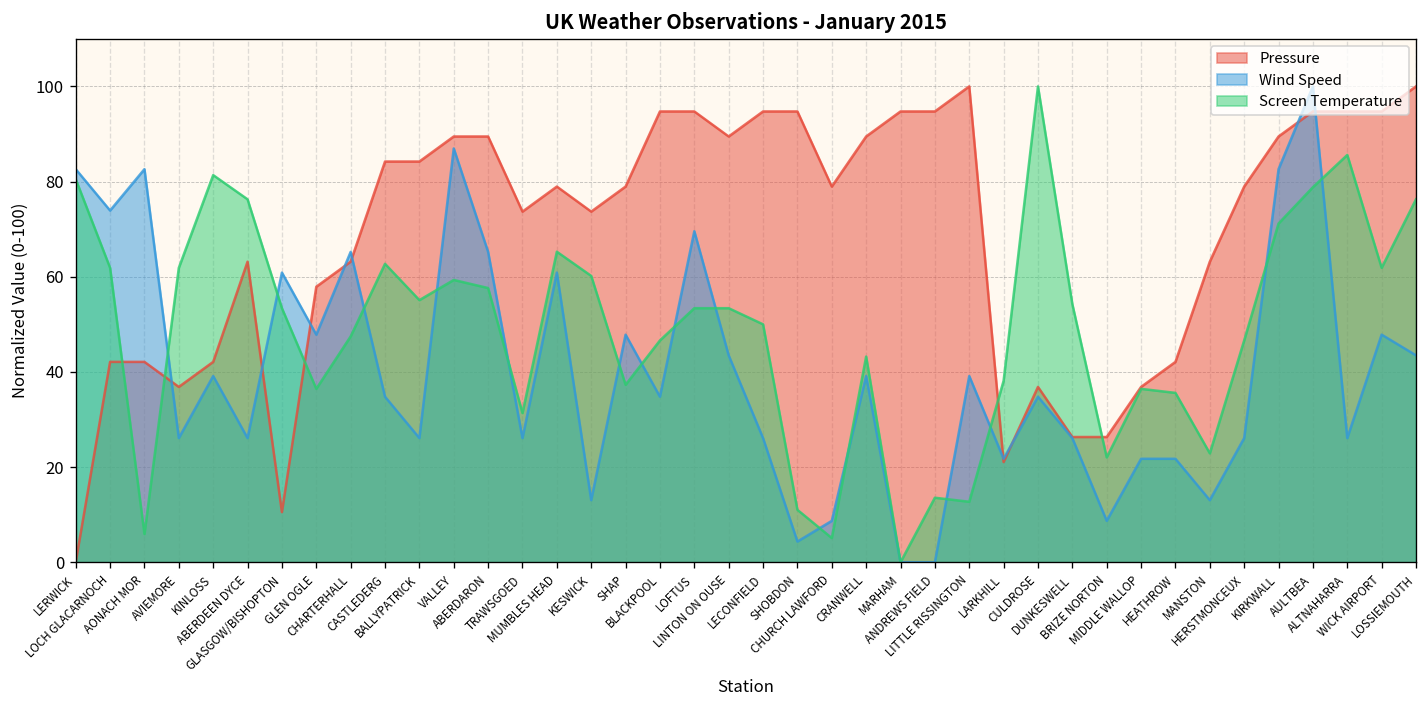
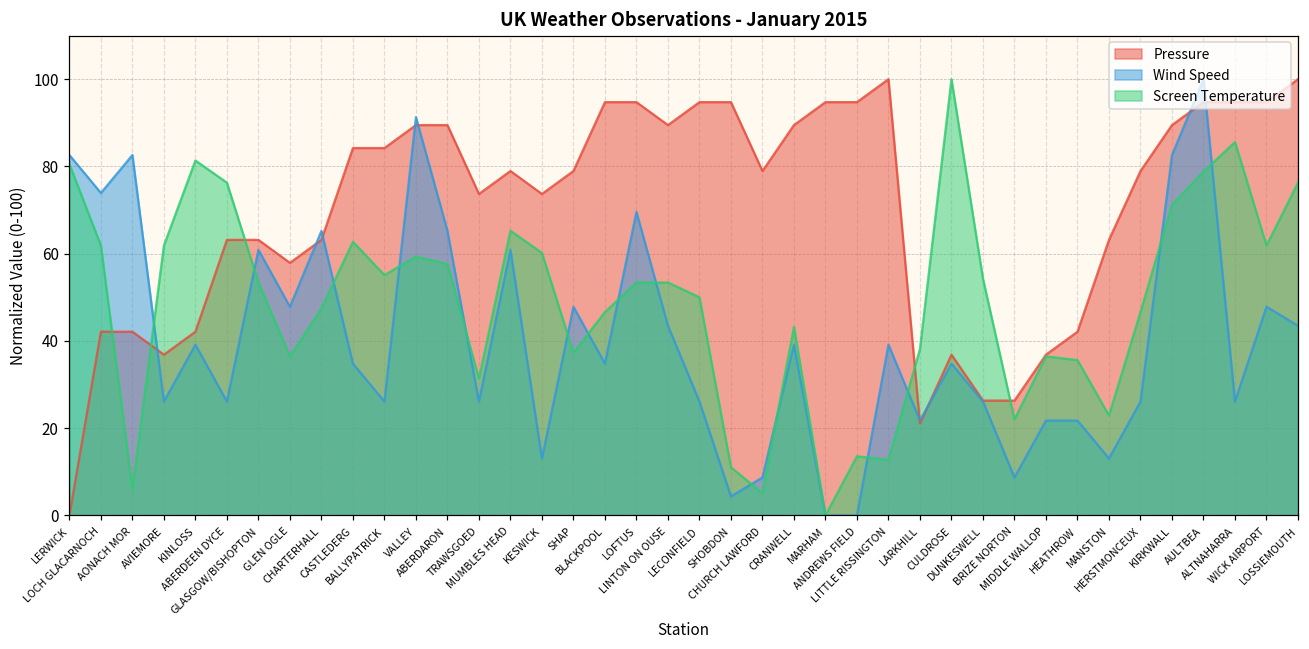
  {
    "Pressure": {
      "LERWICK": 0,
      "LOCH GLACARNOCH": 42,
      "AONACH MOR": 42,
      "AVIEMORE": 37,
      "KINLOSS": 42,
      "ABERDEEN DYCE": 63,
-     "GLASGOW/BISHOPTON": 11,
+     "GLASGOW/BISHOPTON": 63,
      "GLEN OGLE": 58,
      "CHARTERHALL": 63,
      "CASTLEDERG": 84,
      "BALLYPATRICK": 84,
      "VALLEY": 89,
      "ABERDARON": 89,
      "TRAWSGOED": 74,
      "MUMBLES HEAD": 79,
      "KESWICK": 74,
      "SHAP": 79,
      "BLACKPOOL": 95,
      "LOFTUS": 95,
      "LINTON ON OUSE": 89,
      "LECONFIELD": 95,
      "SHOBDON": 95,
      "CHURCH LAWFORD": 79,
      "CRANWELL": 89,
      "MARHAM": 95,
      "ANDREWS FIELD": 95,
      "LITTLE RISSINGTON": 100,
      "LARKHILL": 21,
      "CULDROSE": 37,
      "BRIZE NORTON": 26,
      "HEATHROW": 42,
      "MANSTON": 63,
      "HERSTMONCEUX": 79,
      "KIRKWALL": 89,
      "LOSSIEMOUTH": 100
    },
    "Wind Speed": {
      "LERWICK": 83,
      "LOCH GLACARNOCH": 74,
      "AONACH MOR": 83,
      "AVIEMORE": 26,
      "KINLOSS": 39,
      "ABERDEEN DYCE": 26,
      "GLASGOW/BISHOPTON": 61,
      "GLEN OGLE": 48,
      "CHARTERHALL": 65,
      "CASTLEDERG": 35,
      "BALLYPATRICK": 26,
-     "VALLEY": 87,
+     "VALLEY": 91,
      "ABERDARON": 65,
      "TRAWSGOED": 26,
      "MUMBLES HEAD": 61,
      "KESWICK": 13,
      "SHAP": 48,
      "BLACKPOOL": 35,
      "LOFTUS": 70,
      "LINTON ON OUSE": 43,
      "LECONFIELD": 26,
      "SHOBDON": 4,
      "CHURCH LAWFORD": 9,
      "CRANWELL": 39,
      "ANDREWS FIELD": 0,
      "LITTLE RISSINGTON": 39,
      "LARKHILL": 22,
      "CULDROSE": 35,
      "BRIZE NORTON": 9,
      "MIDDLE WALLOP": 22,
      "HEATHROW": 22,
      "MANSTON": 13,
      "HERSTMONCEUX": 26,
      "KIRKWALL": 83,
      "ALTNAHARRA": 26,
      "WICK AIRPORT": 48,
      "LOSSIEMOUTH": 43
    },
    "Screen Temperature": {
      "LERWICK": 81,
      "LOCH GLACARNOCH": 62,
      "AONACH MOR": 6,
      "AVIEMORE": 62,
      "KINLOSS": 81,
      "ABERDEEN DYCE": 76,
      "GLASGOW/BISHOPTON": 53,
      "GLEN OGLE": 36,
      "CHARTERHALL": 47,
      "CASTLEDERG": 63,
      "BALLYPATRICK": 55,
      "VALLEY": 59,
      "ABERDARON": 58,
      "TRAWSGOED": 31,
      "MUMBLES HEAD": 65,
      "KESWICK": 60,
      "SHAP": 37,
      "BLACKPOOL": 47,
      "LOFTUS": 53,
      "LINTON ON OUSE": 53,
      "LECONFIELD": 50,
      "SHOBDON": 11,
      "CHURCH LAWFORD": 5,
      "CRANWELL": 43,
      "ANDREWS FIELD": 14,
      "LITTLE RISSINGTON": 13,
      "LARKHILL": 38,
      "CULDROSE": 100,
      "DUNKESWELL": 54,
      "BRIZE NORTON": 22,
      "HEATHROW": 36,
      "MANSTON": 23,
      "HERSTMONCEUX": 47,
      "KIRKWALL": 71,
      "AULTBEA": 79,
      "ALTNAHARRA": 86,
      "WICK AIRPORT": 62,
      "LOSSIEMOUTH": 76
    }
  }
